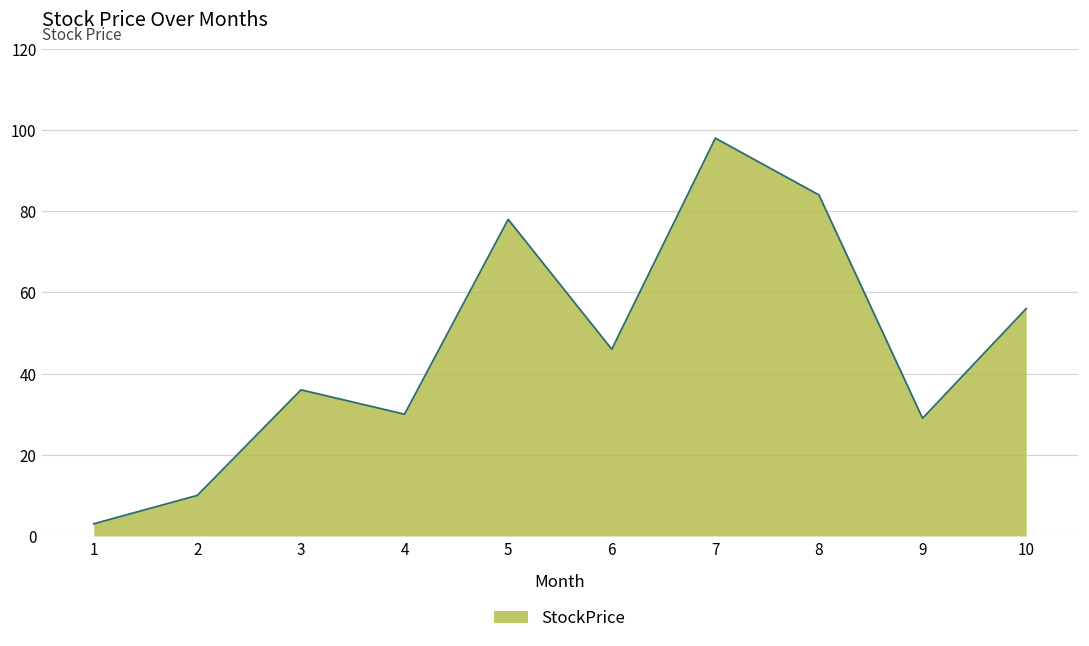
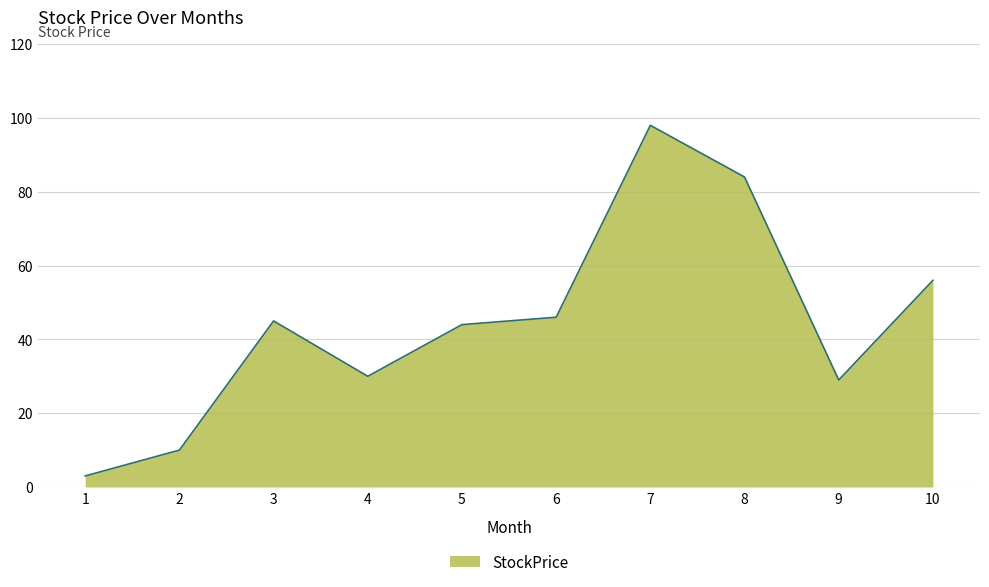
  {
    "1": 3,
    "2": 10,
-   "3": 36,
+   "3": 45,
    "4": 30,
-   "5": 78,
+   "5": 44,
    "6": 46,
    "7": 98,
    "8": 84,
    "9": 29,
    "10": 56
  }
